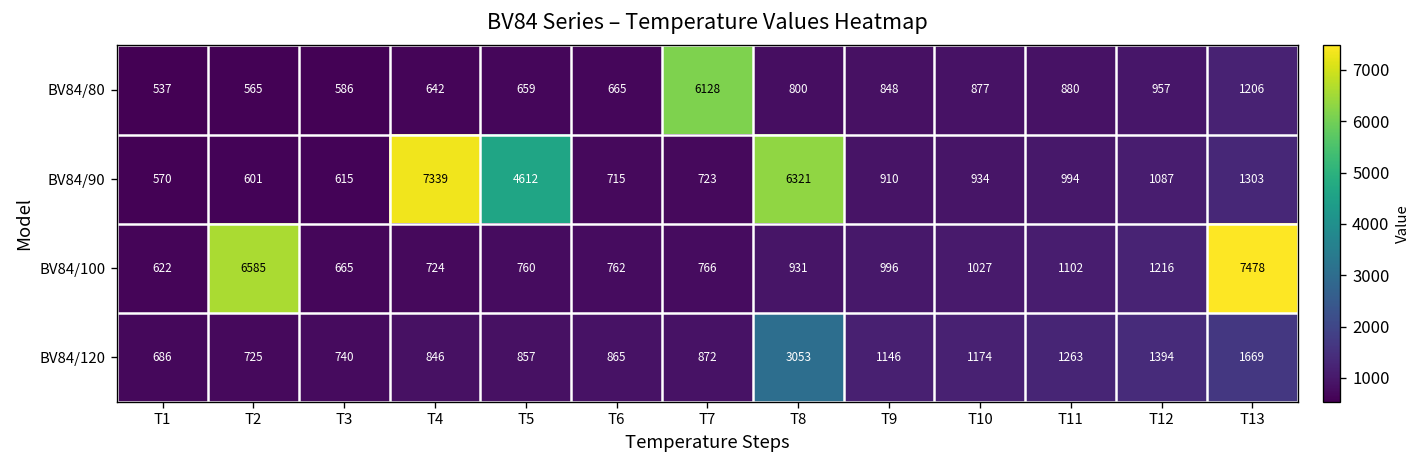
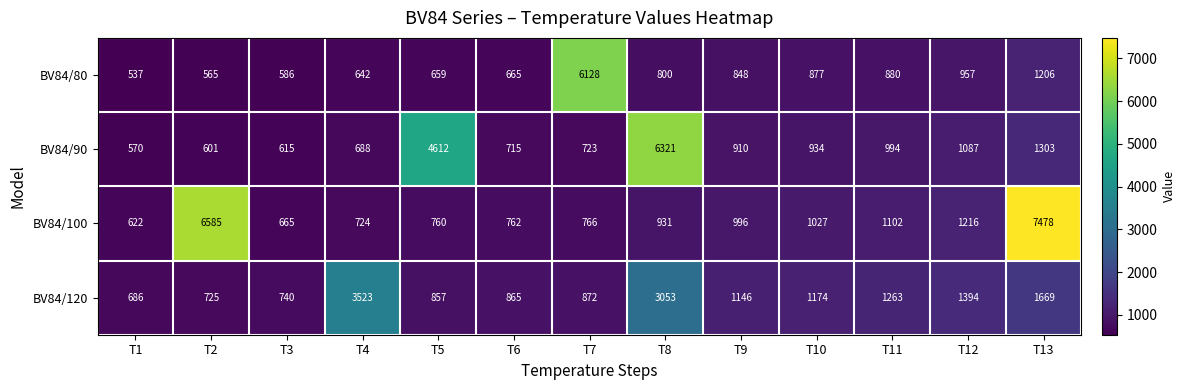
  {
    "BV84/80": {
      "T1": 537,
      "T2": 565,
      "T3": 586,
      "T4": 642,
      "T5": 659,
      "T6": 665,
      "T7": 6128,
      "T8": 800,
      "T9": 848,
      "T10": 877,
      "T11": 880,
      "T12": 957,
      "T13": 1206
    },
    "BV84/90": {
      "T1": 570,
      "T2": 601,
      "T3": 615,
-     "T4": 7339,
+     "T4": 688,
      "T5": 4612,
      "T6": 715,
      "T7": 723,
      "T8": 6321,
      "T9": 910,
      "T10": 934,
      "T11": 994,
      "T12": 1087,
      "T13": 1303
    },
    "BV84/100": {
      "T1": 622,
      "T2": 6585,
      "T3": 665,
      "T4": 724,
      "T5": 760,
      "T6": 762,
      "T7": 766,
      "T8": 931,
      "T9": 996,
      "T10": 1027,
      "T11": 1102,
      "T12": 1216,
      "T13": 7478
    },
    "BV84/120": {
      "T1": 686,
      "T2": 725,
      "T3": 740,
-     "T4": 846,
+     "T4": 3523,
      "T5": 857,
      "T6": 865,
      "T7": 872,
      "T8": 3053,
      "T9": 1146,
      "T10": 1174,
      "T11": 1263,
      "T12": 1394,
      "T13": 1669
    }
  }
